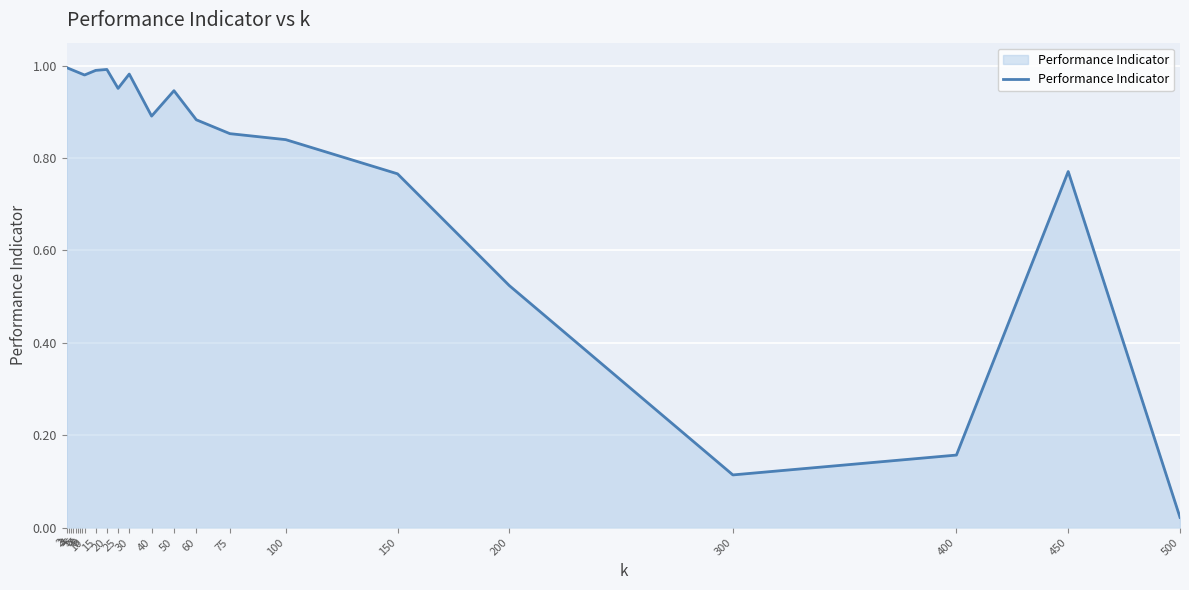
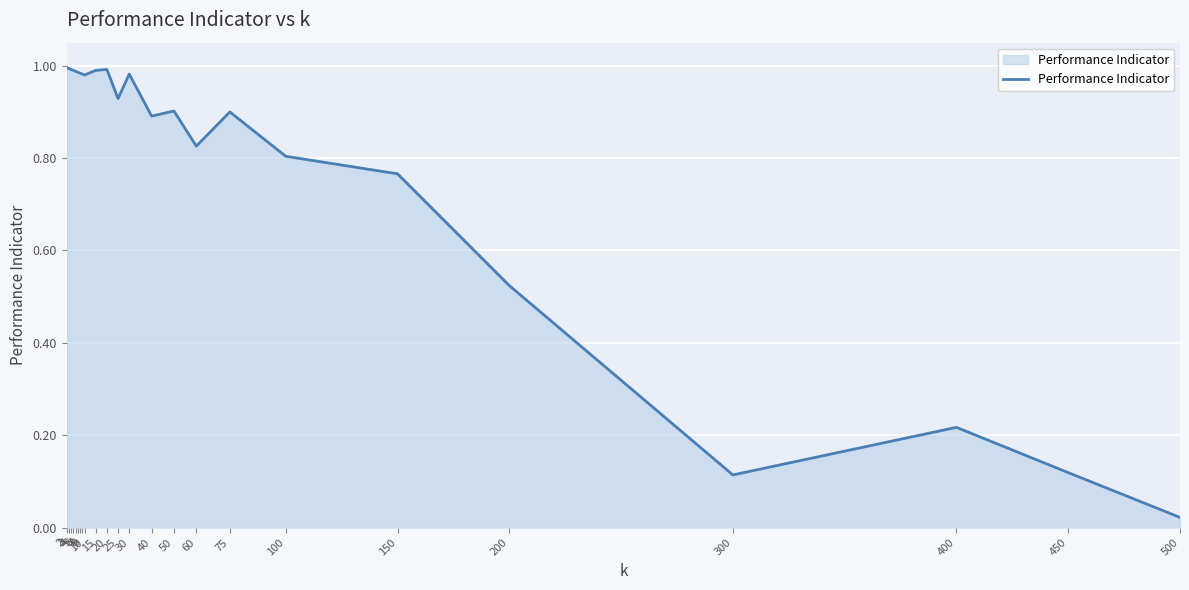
  {
    "2": 1.00,
    "3": 0.99,
    "4": 0.99,
    "5": 0.99,
    "6": 0.99,
    "7": 0.99,
    "8": 0.98,
    "9": 0.98,
    "10": 0.98,
    "15": 0.99,
    "20": 0.99,
-   "25": 0.95,
+   "25": 0.93,
    "30": 0.98,
    "40": 0.89,
-   "50": 0.95,
-   "60": 0.88,
-   "75": 0.85,
-   "100": 0.84,
+   "50": 0.90,
+   "60": 0.83,
+   "75": 0.90,
+   "100": 0.80,
    "150": 0.77,
    "200": 0.52,
    "300": 0.11,
-   "400": 0.16,
-   "450": 0.77,
+   "400": 0.22,
+   "450": 0.12,
    "500": 0.02
  }
